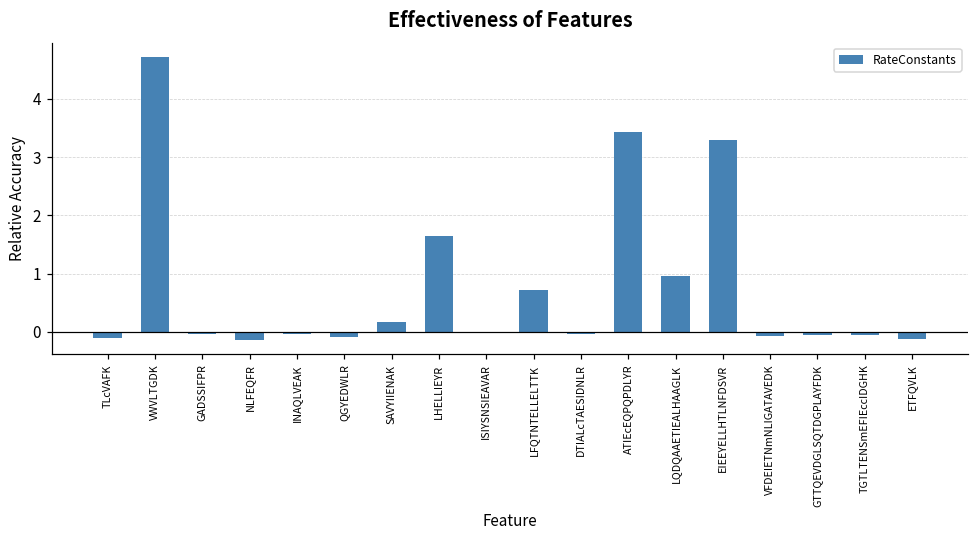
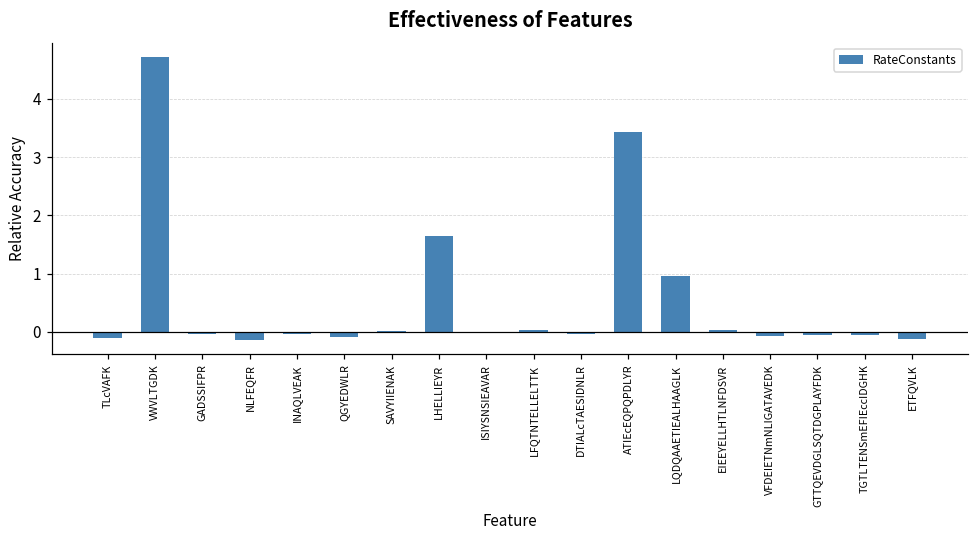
  {
    "TLcVAFK": -0.1,
    "VWVLTGDK": 4.7,
    "NLFEQFR": -0.1,
    "QGYEDWLR": -0.1,
-   "SAVYIIENAK": 0.2,
+   "SAVYIIENAK": 0.0,
    "LHELLIEYR": 1.6,
-   "LFQTNTELLELTTK": 0.7,
+   "LFQTNTELLELTTK": 0.0,
    "ATIEcEQPQPDLYR": 3.4,
    "LQDQAAETIEALHAAGLK": 1.0,
-   "EIEEYELLHTLNFDSVR": 3.3,
+   "EIEEYELLHTLNFDSVR": 0.0,
    "VFDEIETNmNLIGATAVEDK": -0.1,
    "GTTQEVDGLSQTDGPLAYFDK": -0.1,
    "TGTLTENSmEFIEccIDGHK": 0.0,
    "ETFQVLK": -0.1
  }
